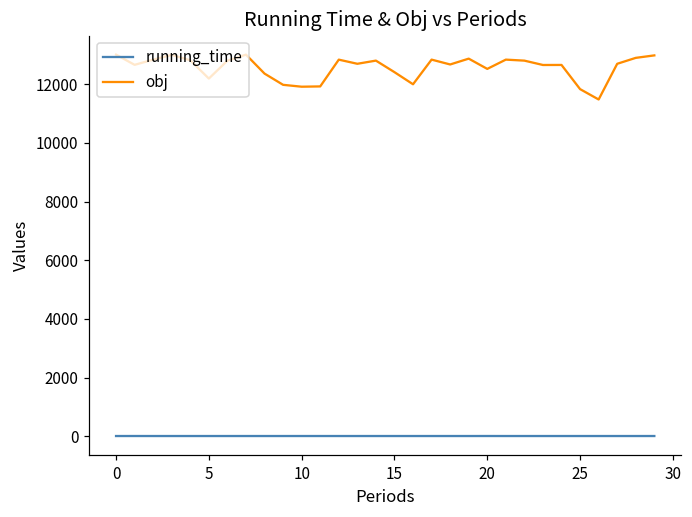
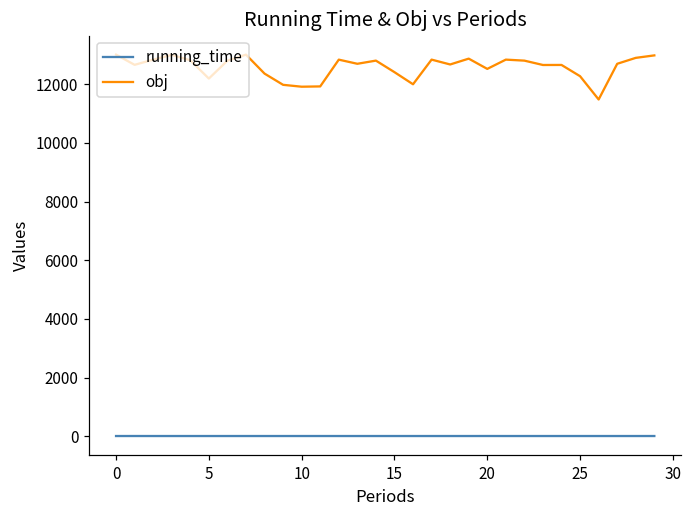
  {
    "running_time": {
      "0": 0,
      "5": 0,
      "10": 0,
      "15": 0,
      "20": 0,
      "25": 0
    },
    "obj": {
      "10": 11900,
      "15": 12400,
      "20": 12500,
-     "25": 11800
+     "25": 12300
    }
  }
